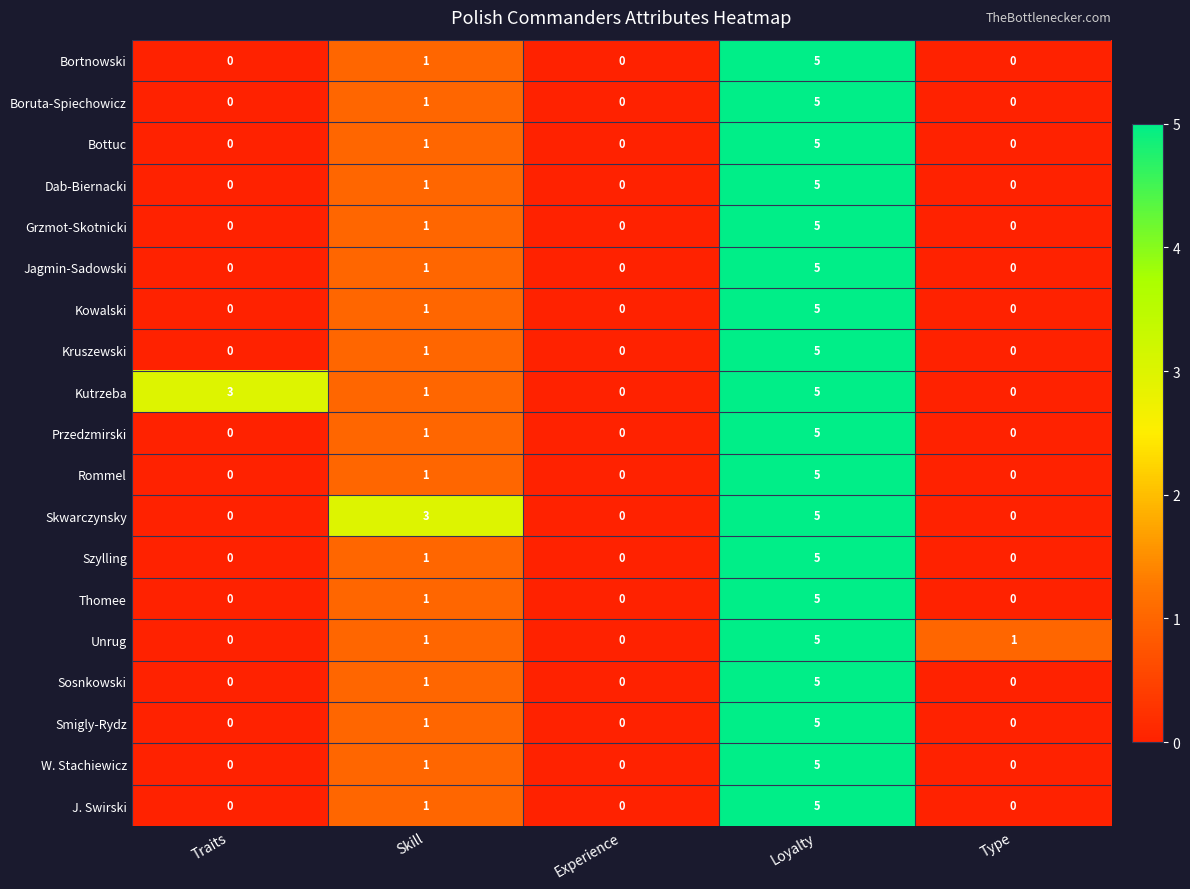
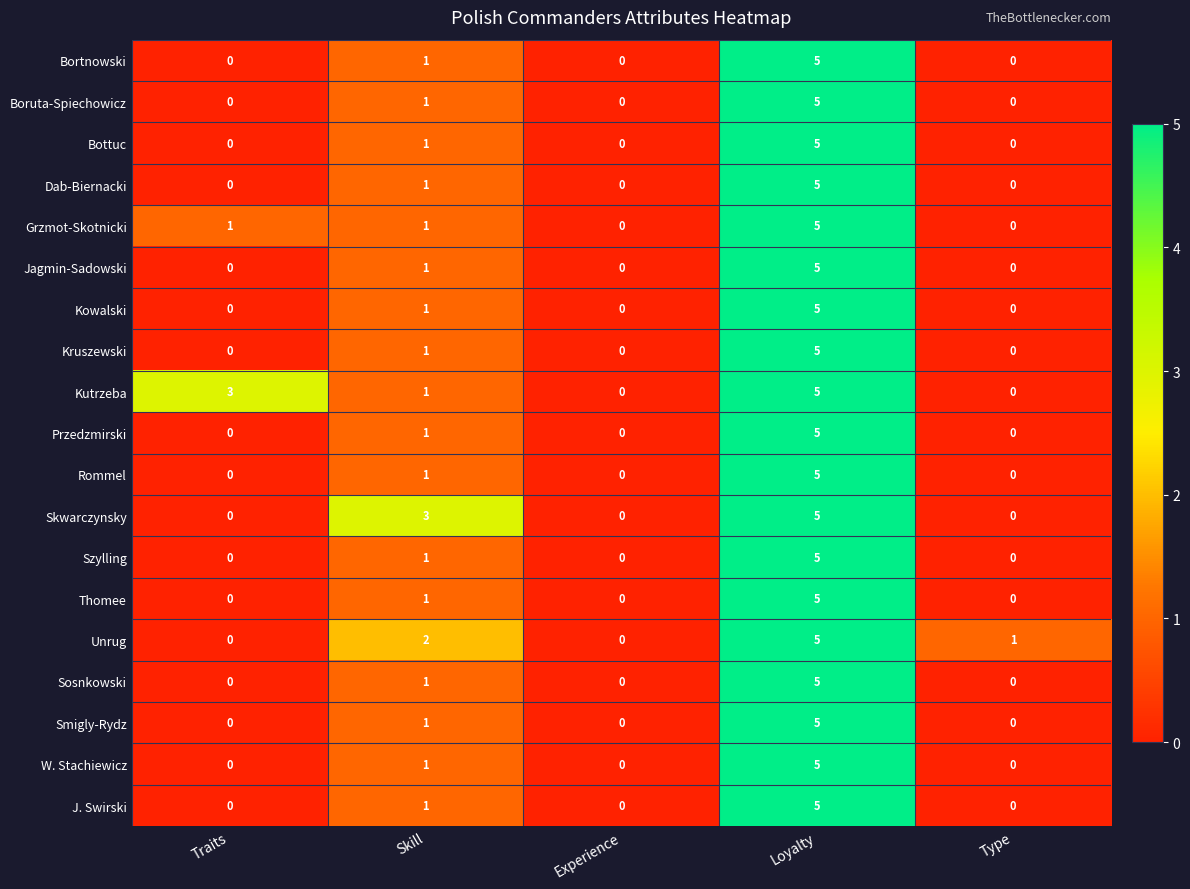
  {
    "Bortnowski": {
      "Traits": 0,
      "Skill": 1,
      "Experience": 0,
      "Loyalty": 5,
      "Type": 0
    },
    "Boruta-Spiechowicz": {
      "Traits": 0,
      "Skill": 1,
      "Experience": 0,
      "Loyalty": 5,
      "Type": 0
    },
    "Bottuc": {
      "Traits": 0,
      "Skill": 1,
      "Experience": 0,
      "Loyalty": 5,
      "Type": 0
    },
    "Dab-Biernacki": {
      "Traits": 0,
      "Skill": 1,
      "Experience": 0,
      "Loyalty": 5,
      "Type": 0
    },
    "Grzmot-Skotnicki": {
-     "Traits": 0,
+     "Traits": 1,
      "Skill": 1,
      "Experience": 0,
      "Loyalty": 5,
      "Type": 0
    },
    "Jagmin-Sadowski": {
      "Traits": 0,
      "Skill": 1,
      "Experience": 0,
      "Loyalty": 5,
      "Type": 0
    },
    "Kowalski": {
      "Traits": 0,
      "Skill": 1,
      "Experience": 0,
      "Loyalty": 5,
      "Type": 0
    },
    "Kruszewski": {
      "Traits": 0,
      "Skill": 1,
      "Experience": 0,
      "Loyalty": 5,
      "Type": 0
    },
    "Kutrzeba": {
      "Traits": 3,
      "Skill": 1,
      "Experience": 0,
      "Loyalty": 5,
      "Type": 0
    },
    "Przedzmirski": {
      "Traits": 0,
      "Skill": 1,
      "Experience": 0,
      "Loyalty": 5,
      "Type": 0
    },
    "Rommel": {
      "Traits": 0,
      "Skill": 1,
      "Experience": 0,
      "Loyalty": 5,
      "Type": 0
    },
    "Skwarczynsky": {
      "Traits": 0,
      "Skill": 3,
      "Experience": 0,
      "Loyalty": 5,
      "Type": 0
    },
    "Szylling": {
      "Traits": 0,
      "Skill": 1,
      "Experience": 0,
      "Loyalty": 5,
      "Type": 0
    },
    "Thomee": {
      "Traits": 0,
      "Skill": 1,
      "Experience": 0,
      "Loyalty": 5,
      "Type": 0
    },
    "Unrug": {
      "Traits": 0,
-     "Skill": 1,
+     "Skill": 2,
      "Experience": 0,
      "Loyalty": 5,
      "Type": 1
    },
    "Sosnkowski": {
      "Traits": 0,
      "Skill": 1,
      "Experience": 0,
      "Loyalty": 5,
      "Type": 0
    },
    "Smigly-Rydz": {
      "Traits": 0,
      "Skill": 1,
      "Experience": 0,
      "Loyalty": 5,
      "Type": 0
    },
    "W. Stachiewicz": {
      "Traits": 0,
      "Skill": 1,
      "Experience": 0,
      "Loyalty": 5,
      "Type": 0
    },
    "J. Swirski": {
      "Traits": 0,
      "Skill": 1,
      "Experience": 0,
      "Loyalty": 5,
      "Type": 0
    }
  }
